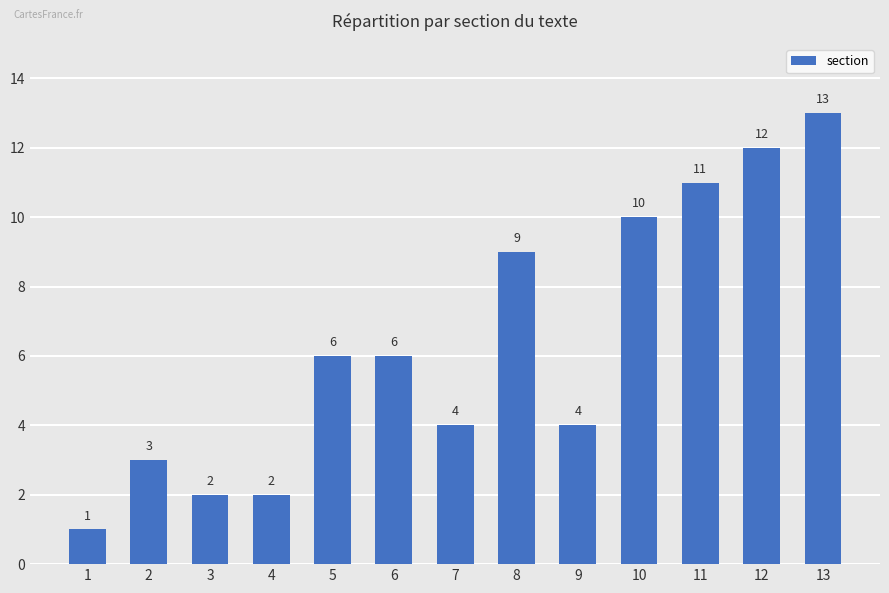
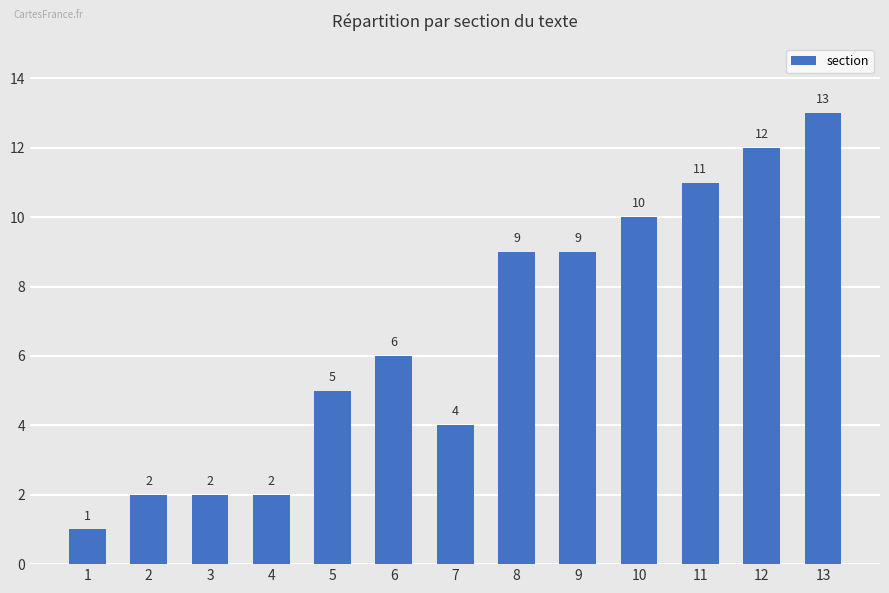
  {
    "1": 1,
-   "2": 3,
+   "2": 2,
    "3": 2,
    "4": 2,
-   "5": 6,
+   "5": 5,
    "6": 6,
    "7": 4,
    "8": 9,
-   "9": 4,
+   "9": 9,
    "10": 10,
    "11": 11,
    "12": 12,
    "13": 13
  }
